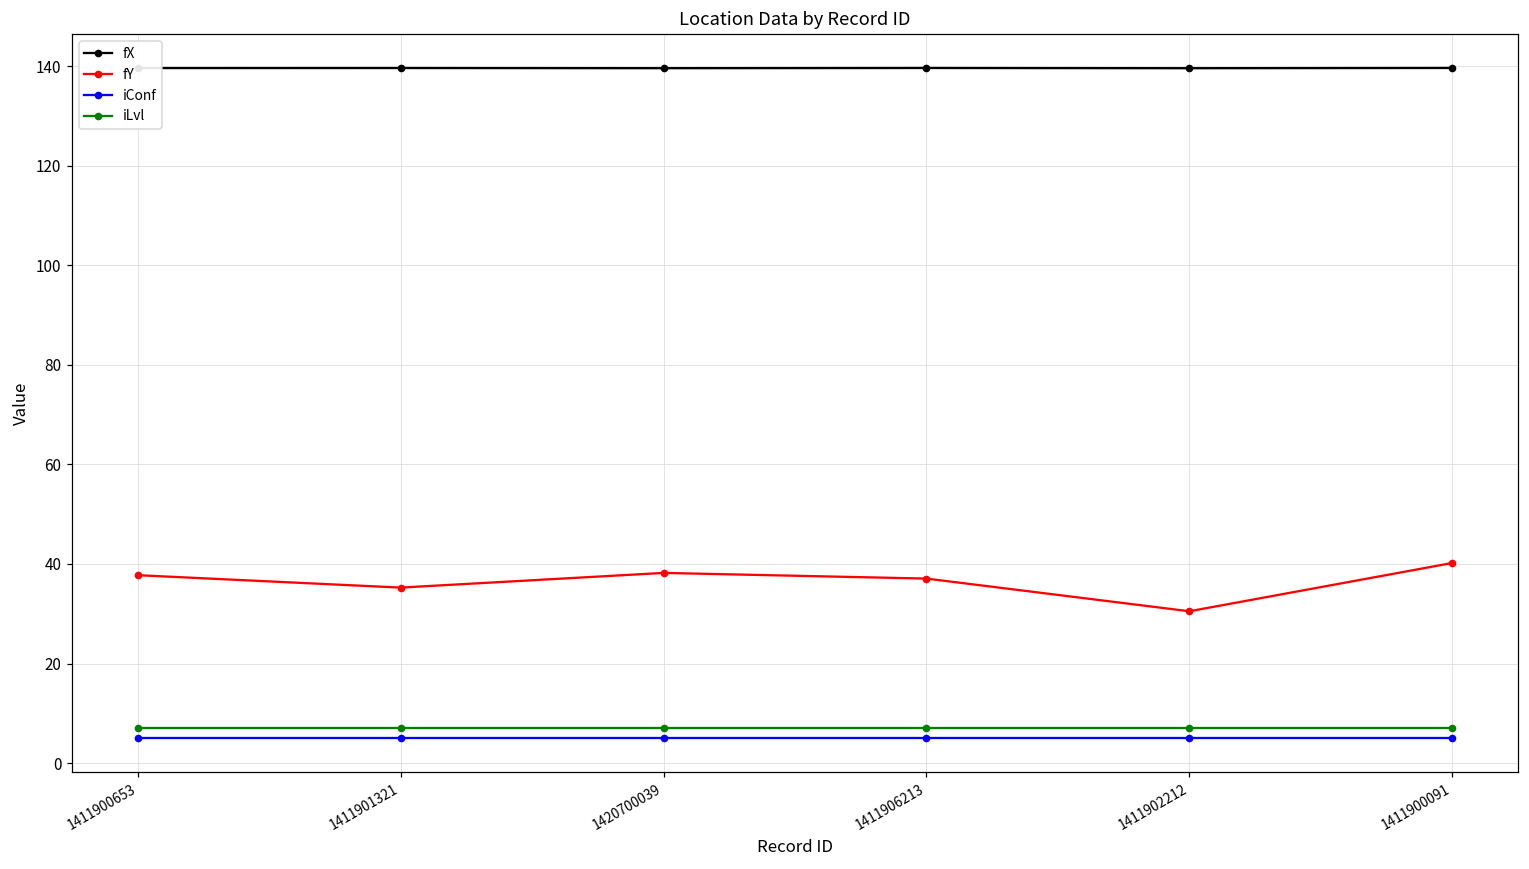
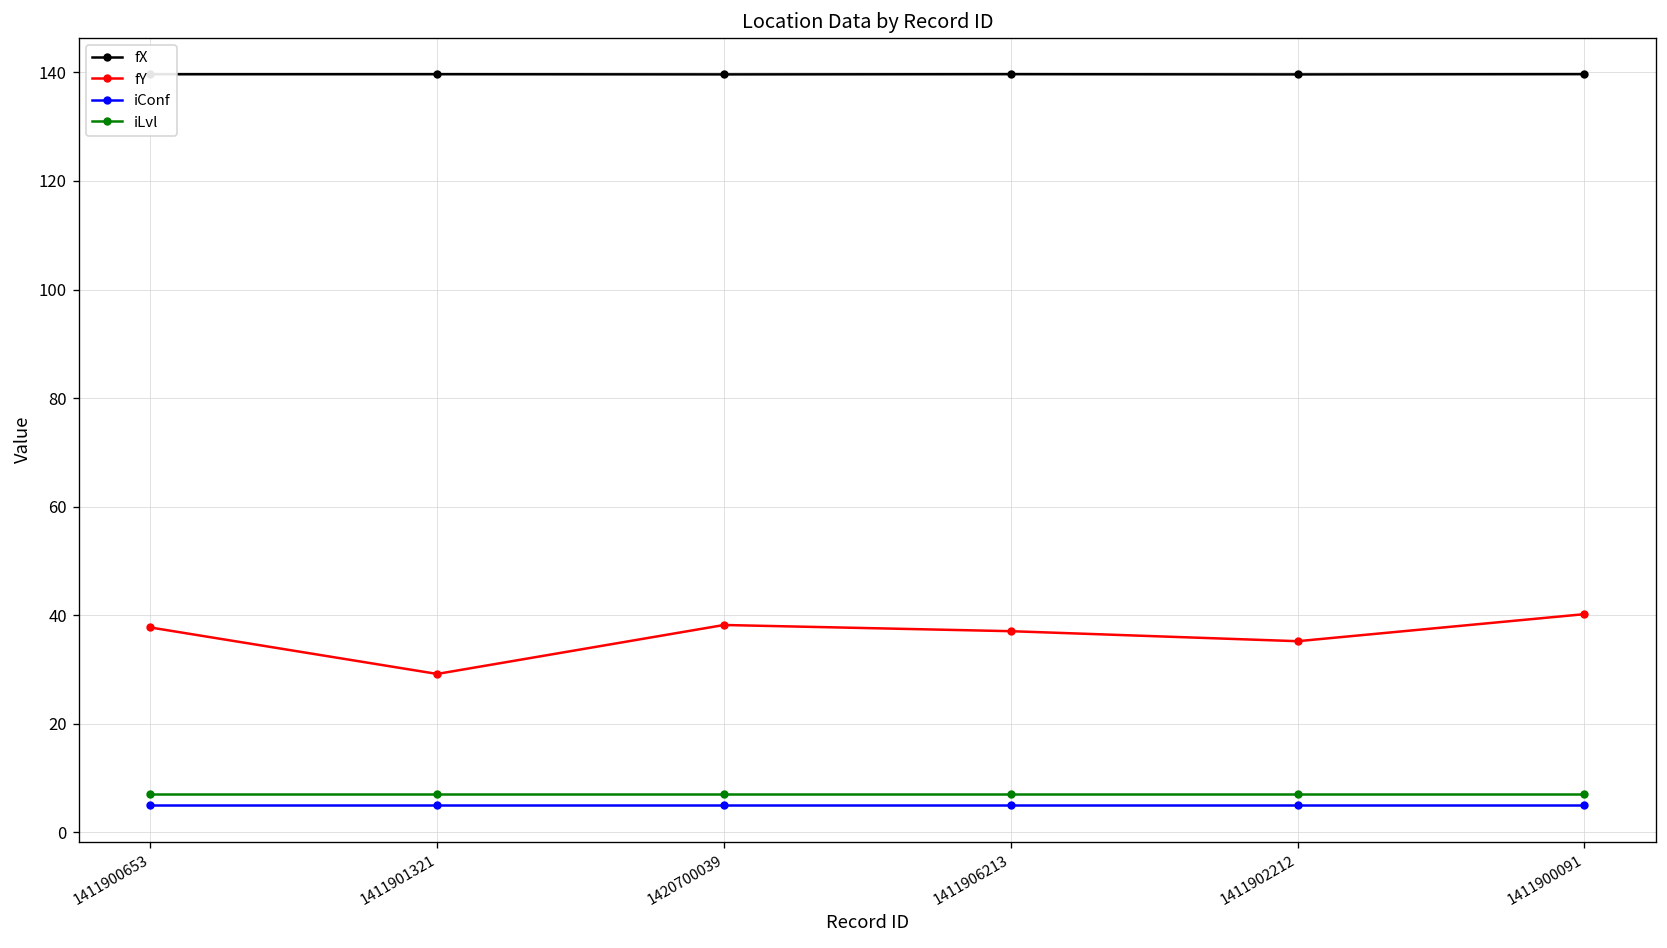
  {
    "fX": {
      "1411901321": 140,
      "1420700039": 140,
      "1411906213": 140,
      "1411902212": 140,
      "1411900091": 140
    },
    "fY": {
      "1411900653": 38,
-     "1411901321": 35,
+     "1411901321": 29,
      "1420700039": 38,
      "1411906213": 37,
-     "1411902212": 31,
+     "1411902212": 35,
      "1411900091": 40
    },
    "iConf": {
      "1411900653": 5,
      "1411901321": 5,
      "1420700039": 5,
      "1411906213": 5,
      "1411902212": 5,
      "1411900091": 5
    },
    "iLvl": {
      "1411900653": 7,
      "1411901321": 7,
      "1420700039": 7,
      "1411906213": 7,
      "1411902212": 7,
      "1411900091": 7
    }
  }
